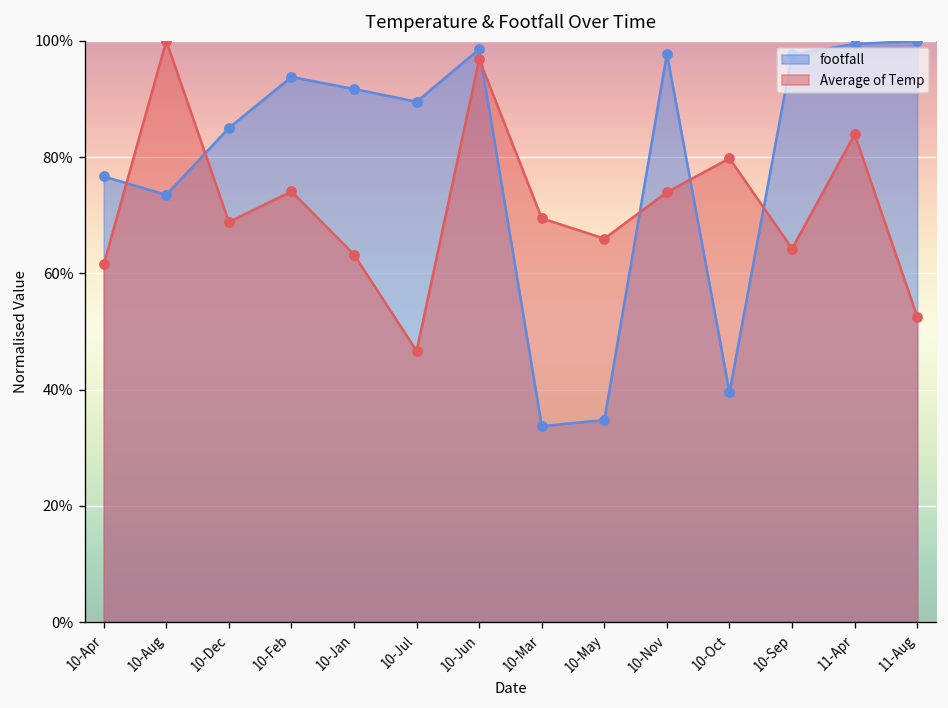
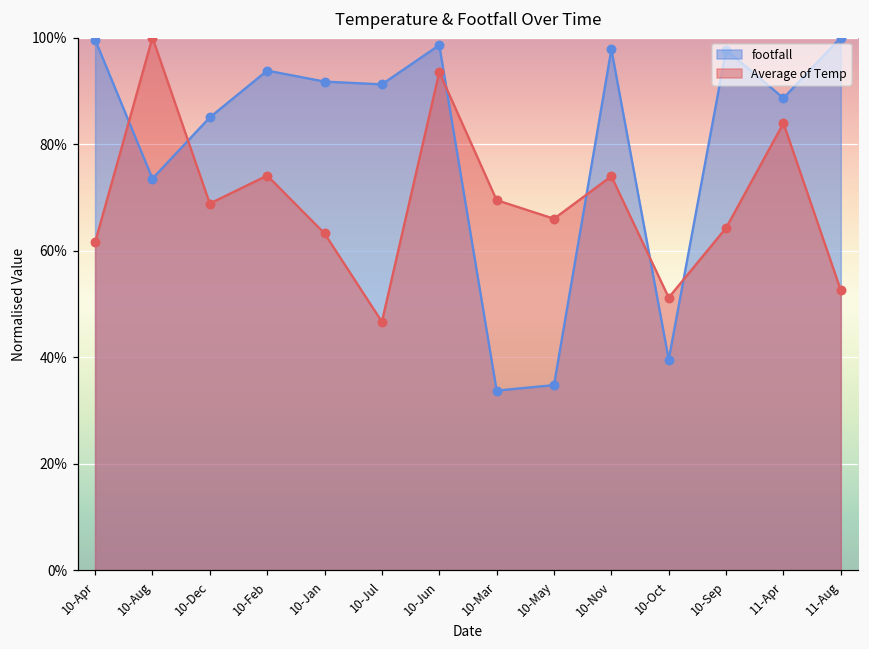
  {
    "footfall": {
-     "10-Apr": "77%",
+     "10-Apr": "100%",
      "10-Aug": "74%",
      "10-Dec": "85%",
      "10-Feb": "94%",
      "10-Jan": "92%",
-     "10-Jul": "90%",
+     "10-Jul": "91%",
      "10-Jun": "99%",
      "10-Mar": "34%",
      "10-May": "35%",
      "10-Nov": "98%",
      "10-Oct": "40%",
-     "11-Apr": "99%",
+     "11-Apr": "89%",
      "11-Aug": "100%"
    },
    "Average of Temp": {
      "10-Apr": "62%",
      "10-Aug": "100%",
      "10-Dec": "69%",
      "10-Feb": "74%",
      "10-Jan": "63%",
      "10-Jul": "47%",
-     "10-Jun": "97%",
+     "10-Jun": "94%",
      "10-Mar": "69%",
      "10-May": "66%",
      "10-Nov": "74%",
-     "10-Oct": "80%",
+     "10-Oct": "51%",
      "10-Sep": "64%",
      "11-Apr": "84%",
      "11-Aug": "53%"
    }
  }
